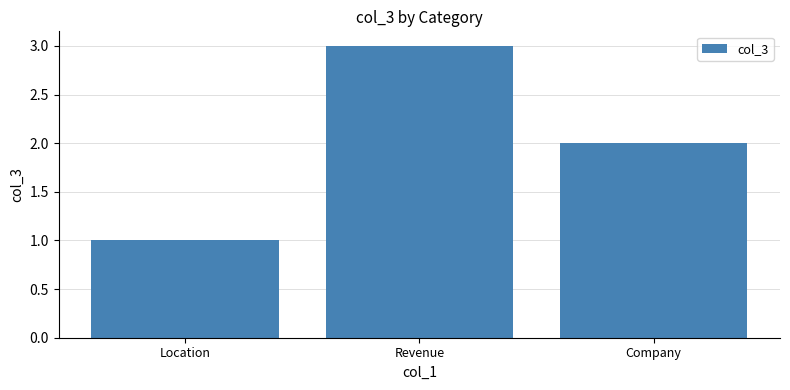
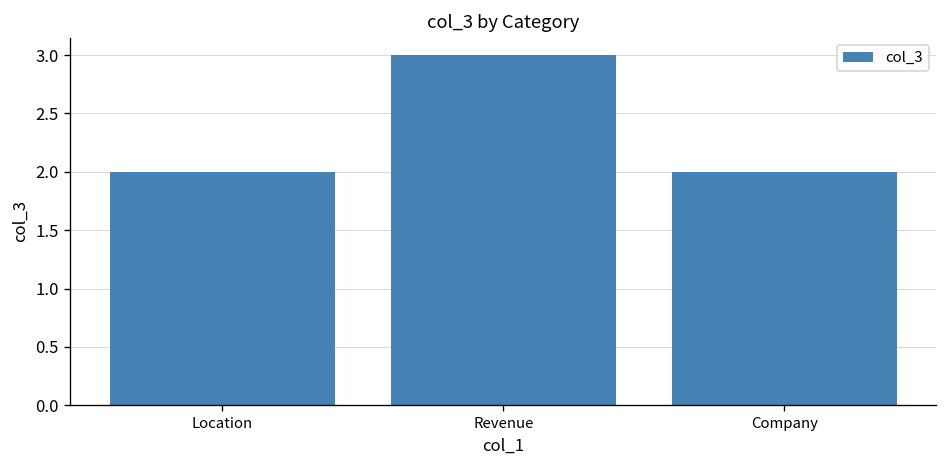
  {
-   "Location": 1,
+   "Location": 2,
    "Revenue": 3,
    "Company": 2
  }
